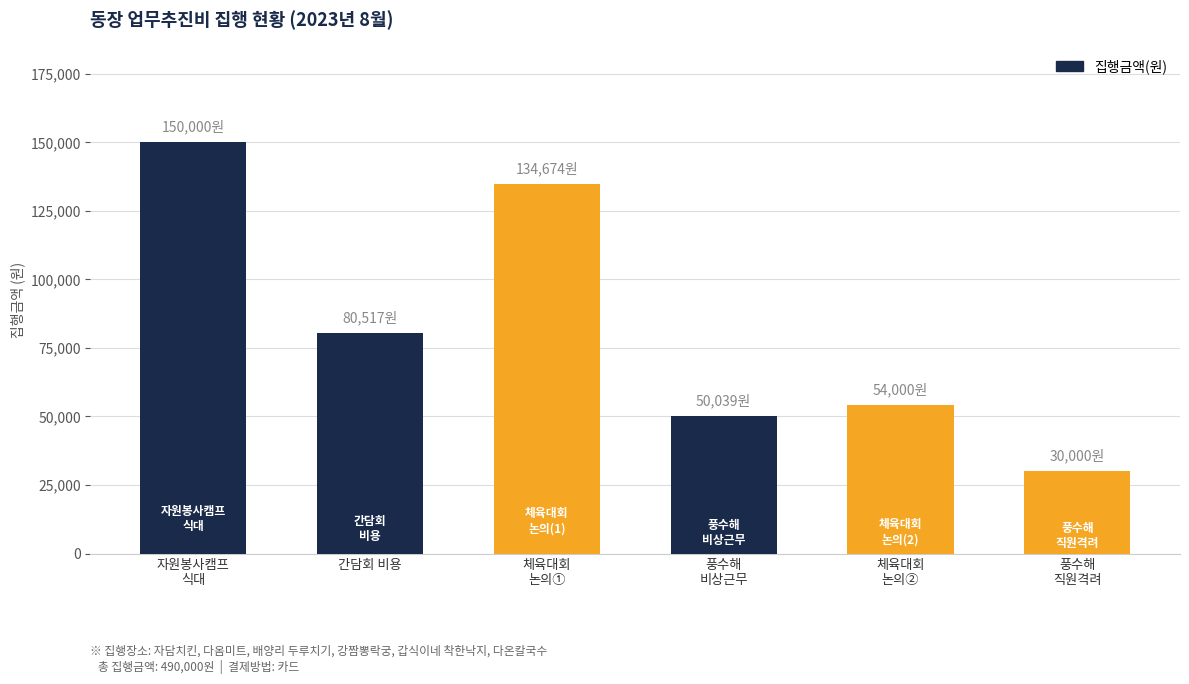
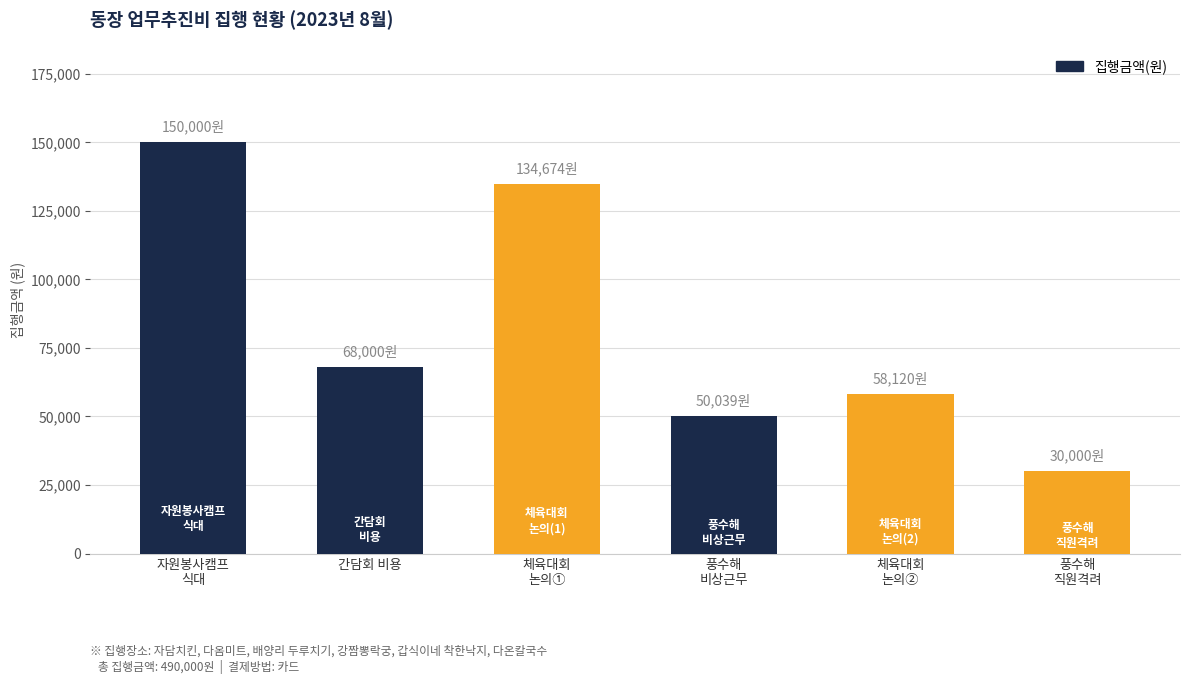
  {
    "자원봉사캠프 식대": "150,000원",
-   "간담회 비용": "80,517원",
+   "간담회 비용": "68,000원",
    "체육대회 논의①": "134,674원",
    "풍수해 비상근무": "50,039원",
-   "체육대회 논의②": "54,000원",
+   "체육대회 논의②": "58,120원",
    "풍수해 직원격려": "30,000원"
  }
